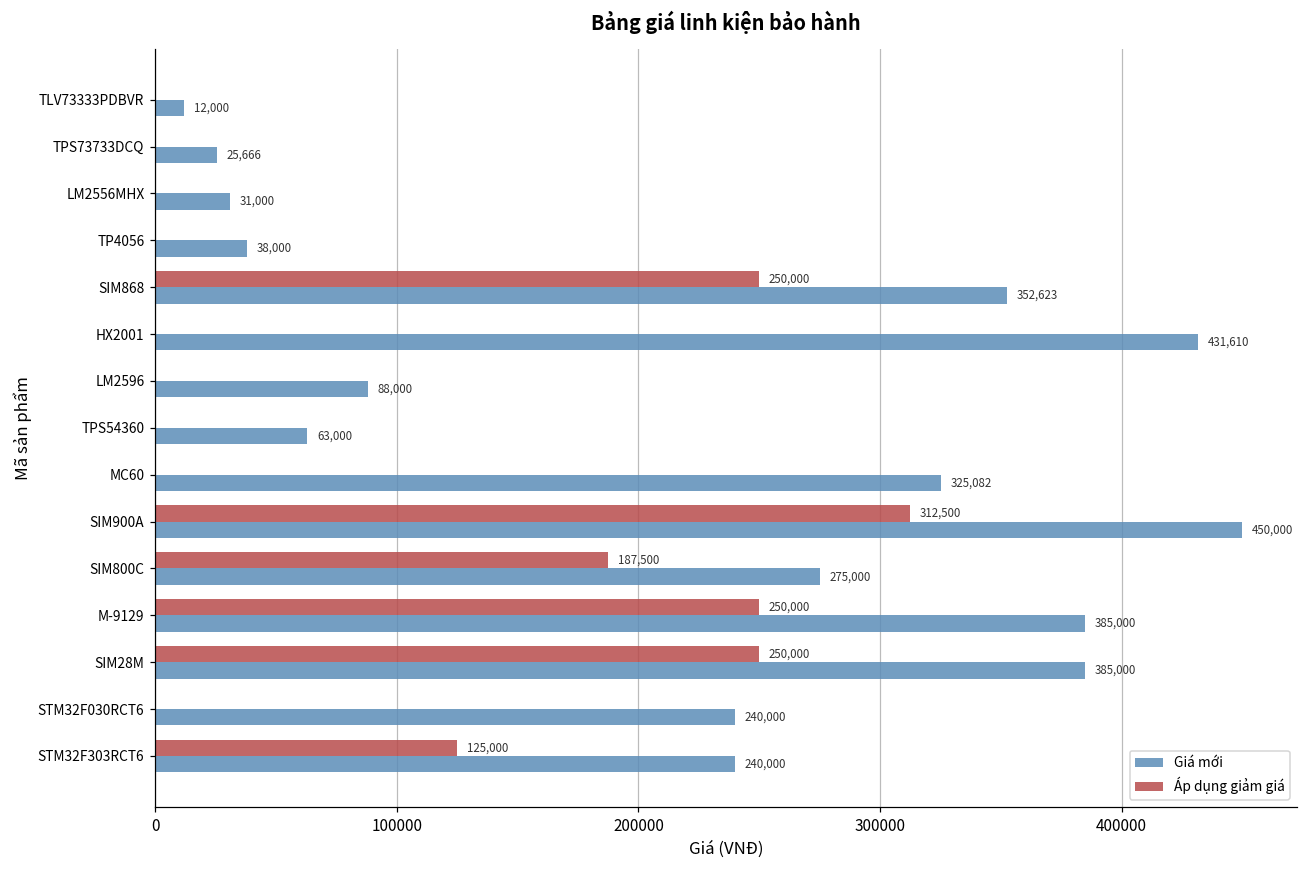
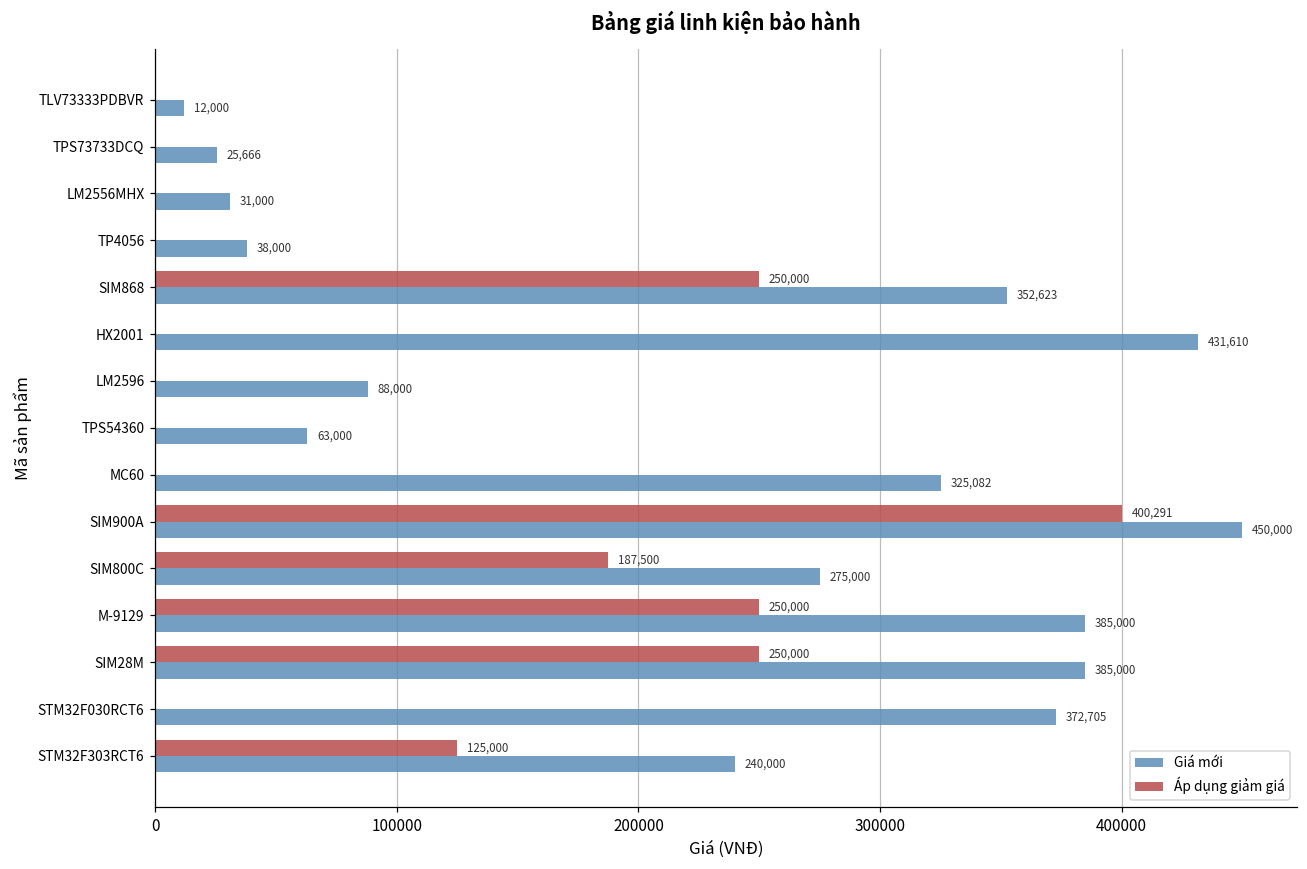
  {
    "Giá mới": {
      "TLV73333PDBVR": "12,000",
      "TPS73733DCQ": "25,666",
      "LM2556MHX": "31,000",
      "TP4056": "38,000",
      "SIM868": "352,623",
      "HX2001": "431,610",
      "LM2596": "88,000",
      "TPS54360": "63,000",
      "MC60": "325,082",
      "SIM900A": "450,000",
      "SIM800C": "275,000",
      "M-9129": "385,000",
      "SIM28M": "385,000",
-     "STM32F030RCT6": "240,000",
+     "STM32F030RCT6": "372,705",
      "STM32F303RCT6": "240,000"
    },
    "Áp dụng giảm giá": {
      "SIM868": "250,000",
-     "SIM900A": "312,500",
+     "SIM900A": "400,291",
      "SIM800C": "187,500",
      "M-9129": "250,000",
      "SIM28M": "250,000",
      "STM32F303RCT6": "125,000"
    }
  }
